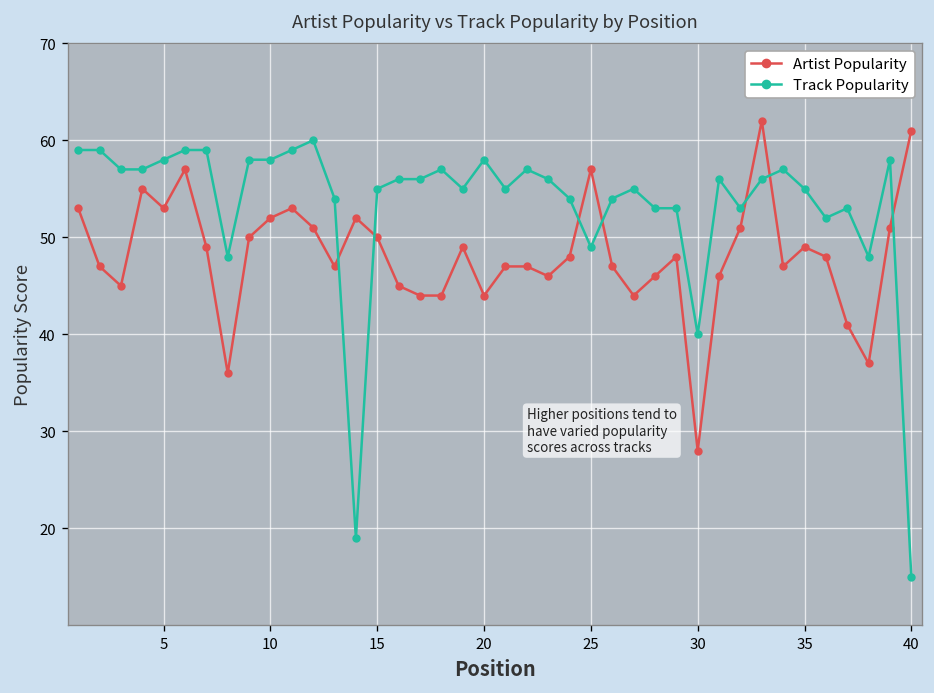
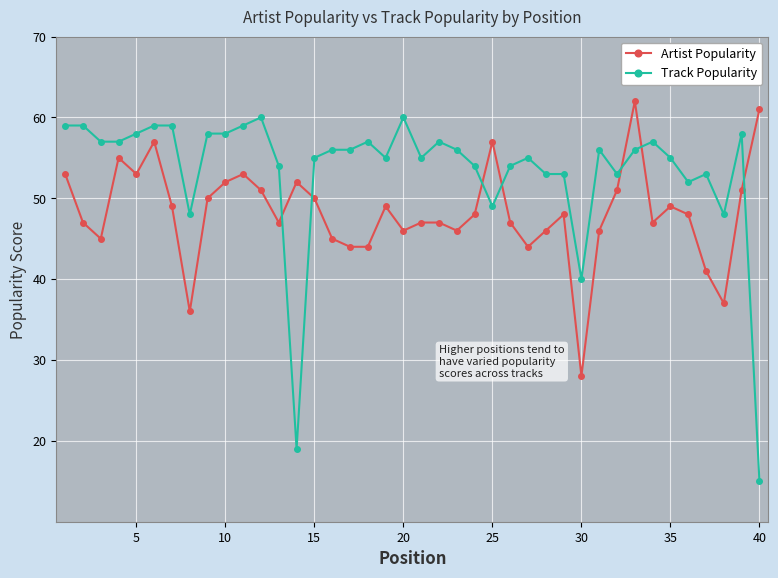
  {
    "Artist Popularity": {
      "5": 53,
      "10": 52,
      "15": 50,
-     "20": 44,
+     "20": 46,
      "25": 57,
      "30": 28,
      "35": 49,
      "40": 61
    },
    "Track Popularity": {
      "5": 58,
      "10": 58,
      "15": 55,
-     "20": 58,
+     "20": 60,
      "25": 49,
      "30": 40,
      "35": 55,
      "40": 15
    }
  }
